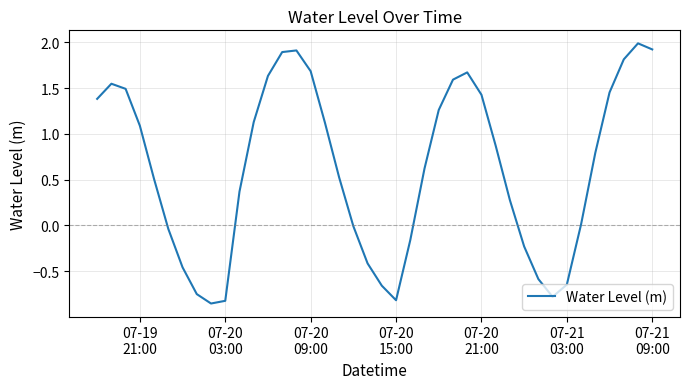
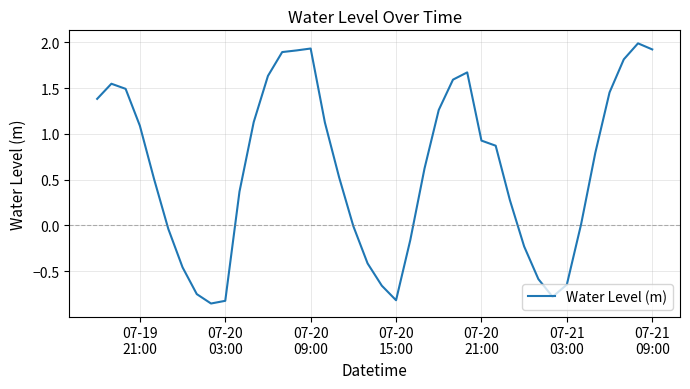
  {
    "07-19 21:00": 1.1,
    "07-20 03:00": -0.8,
-   "07-20 09:00": 1.7,
+   "07-20 09:00": 1.9,
    "07-20 15:00": -0.8,
-   "07-20 21:00": 1.4,
+   "07-20 21:00": 0.9,
    "07-21 09:00": 1.9
  }
